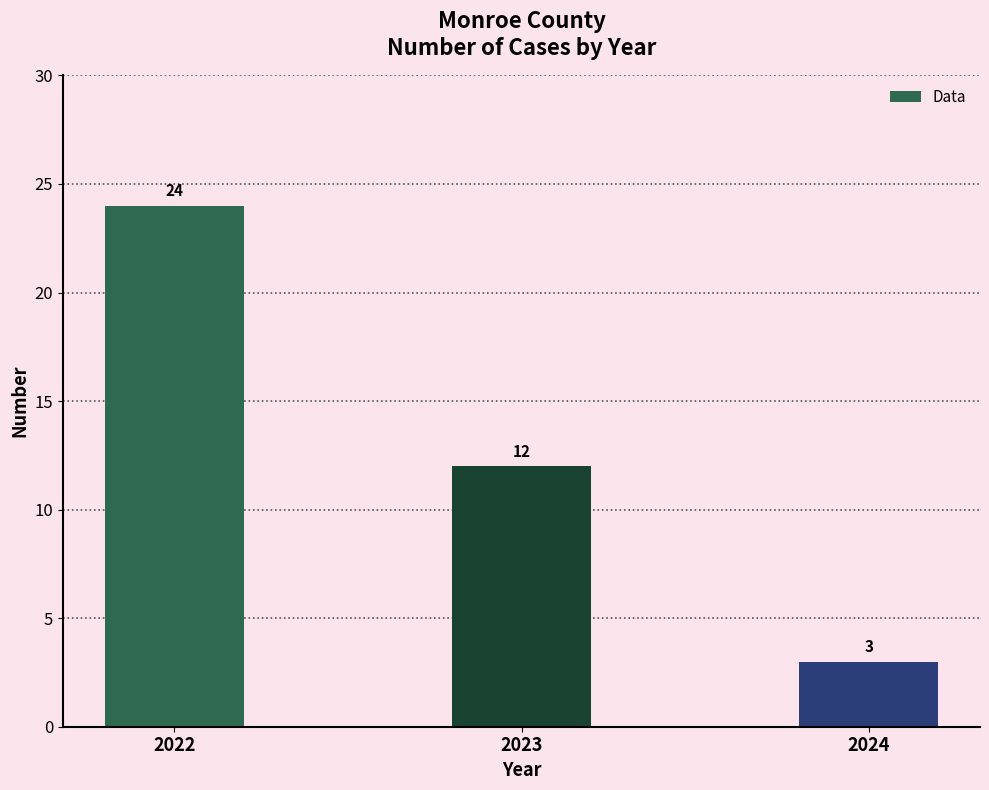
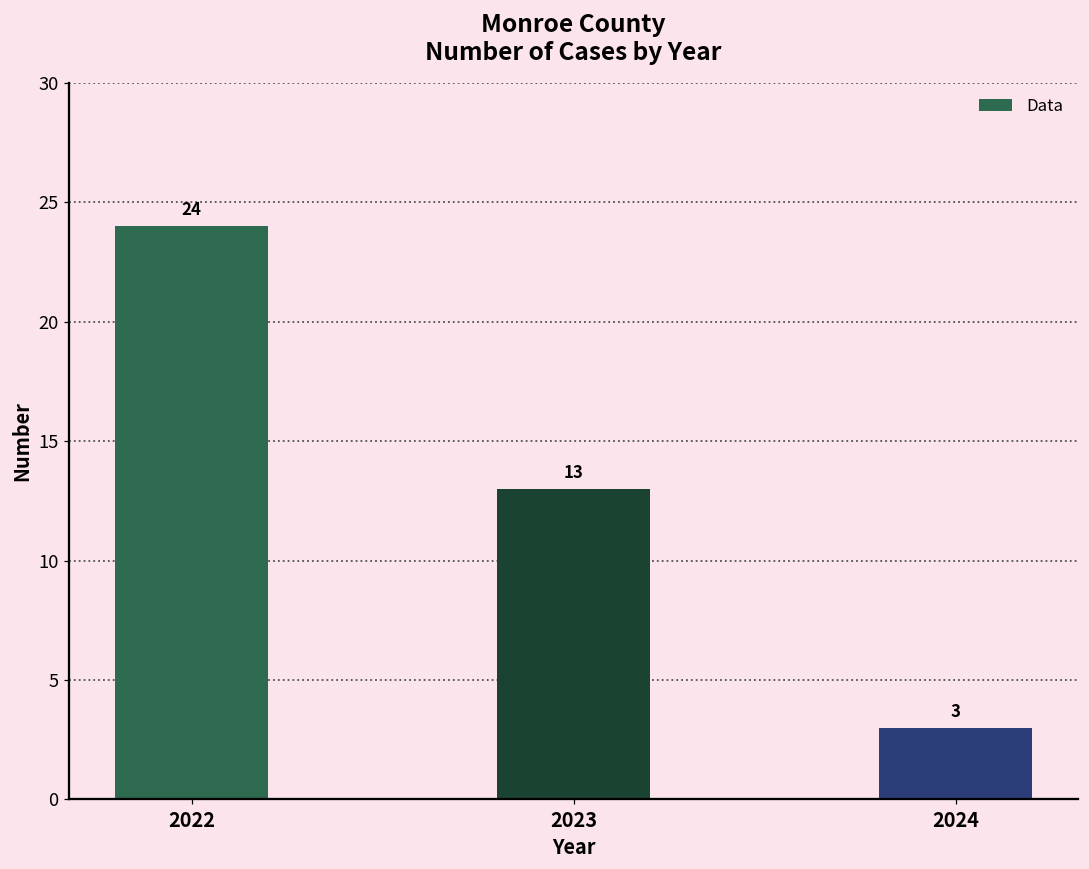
  {
    "2022": 24,
-   "2023": 12,
+   "2023": 13,
    "2024": 3
  }
